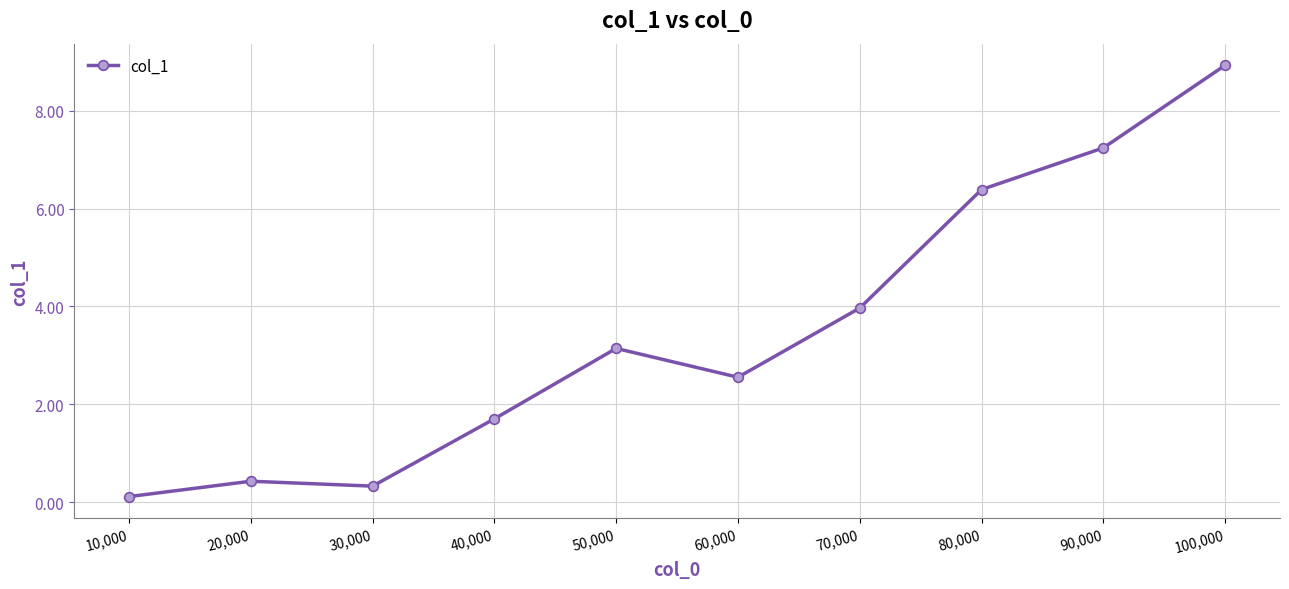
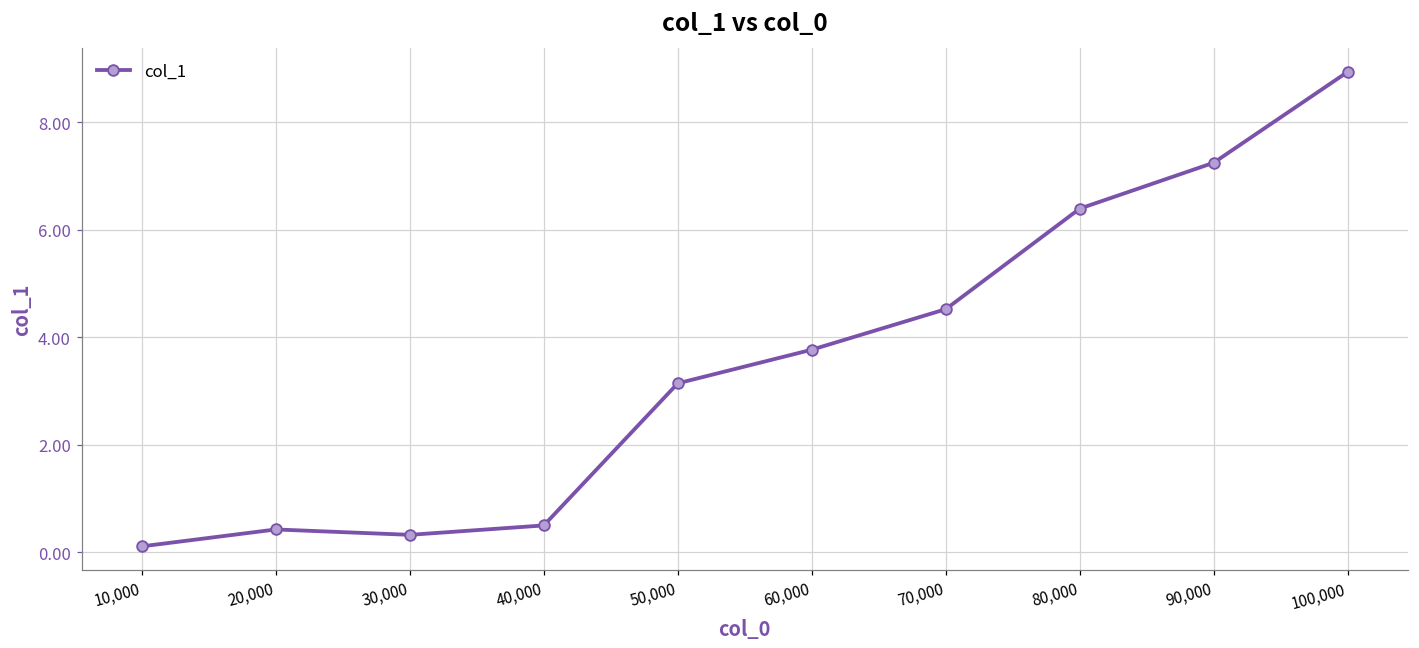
  {
    "10,000": 0.1,
    "20,000": 0.4,
    "30,000": 0.3,
-   "40,000": 1.7,
+   "40,000": 0.5,
    "50,000": 3.1,
-   "60,000": 2.6,
-   "70,000": 4.0,
+   "60,000": 3.8,
+   "70,000": 4.5,
    "80,000": 6.4,
    "90,000": 7.2,
    "100,000": 8.9
  }
